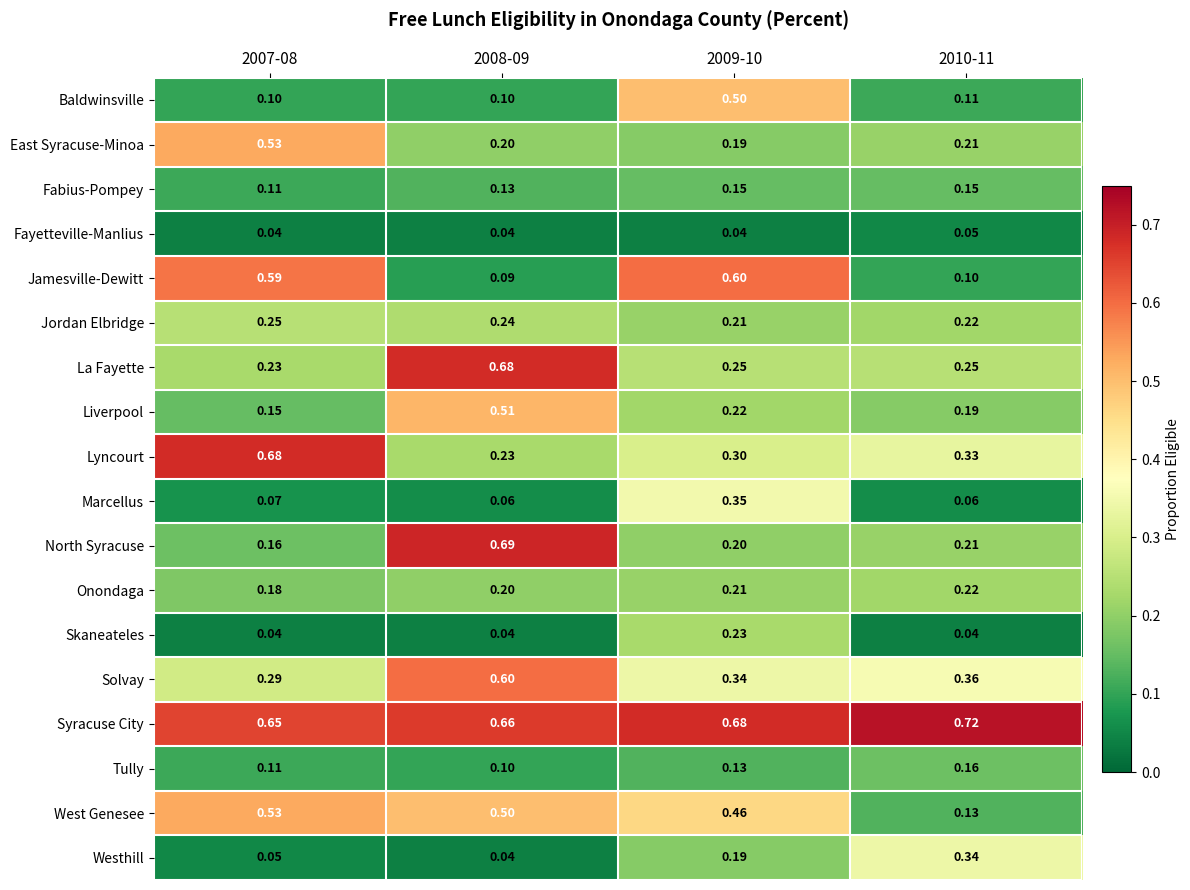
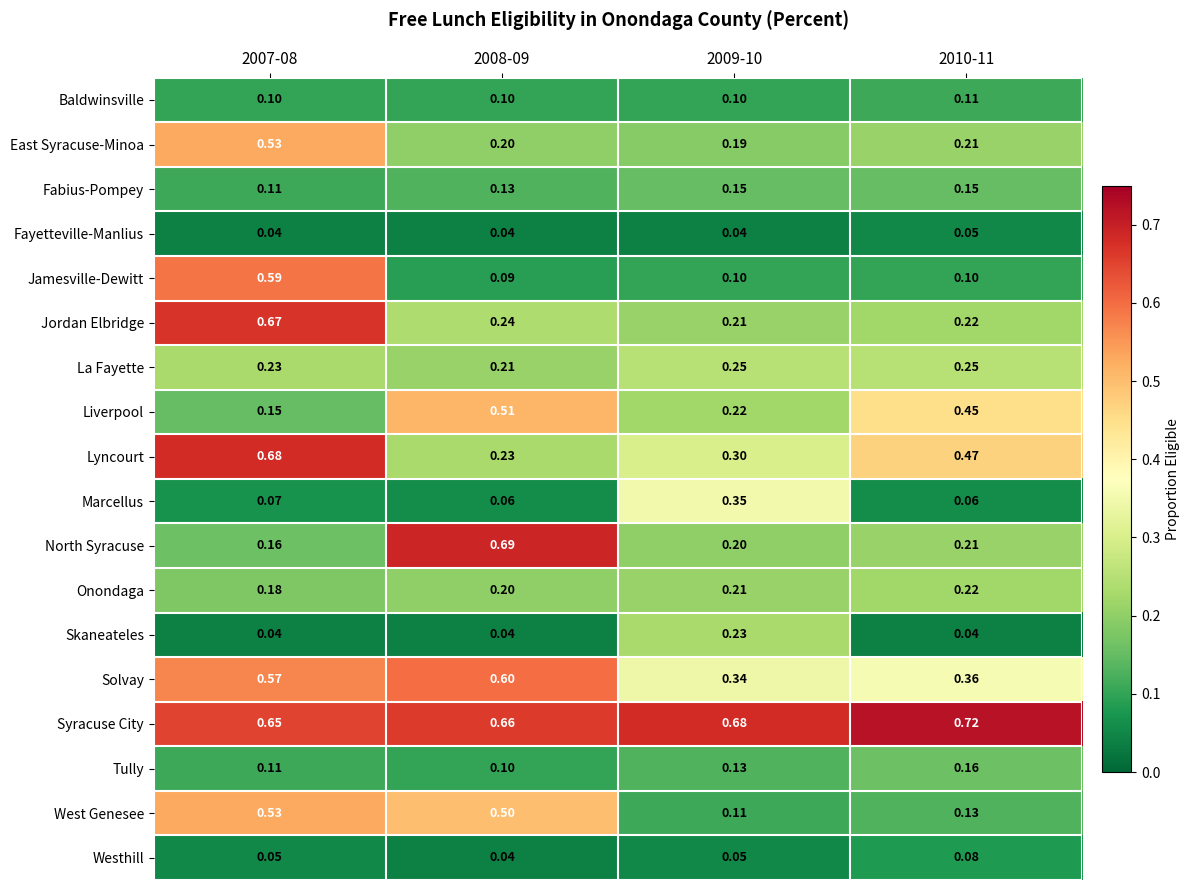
  {
    "Baldwinsville": {
      "2007-08": 0.10,
      "2008-09": 0.10,
-     "2009-10": 0.50,
+     "2009-10": 0.10,
      "2010-11": 0.11
    },
    "East Syracuse-Minoa": {
      "2007-08": 0.53,
      "2008-09": 0.20,
      "2009-10": 0.19,
      "2010-11": 0.21
    },
    "Fabius-Pompey": {
      "2007-08": 0.11,
      "2008-09": 0.13,
      "2009-10": 0.15,
      "2010-11": 0.15
    },
    "Fayetteville-Manlius": {
      "2007-08": 0.04,
      "2008-09": 0.04,
      "2009-10": 0.04,
      "2010-11": 0.05
    },
    "Jamesville-Dewitt": {
      "2007-08": 0.59,
      "2008-09": 0.09,
-     "2009-10": 0.60,
+     "2009-10": 0.10,
      "2010-11": 0.10
    },
    "Jordan Elbridge": {
-     "2007-08": 0.25,
+     "2007-08": 0.67,
      "2008-09": 0.24,
      "2009-10": 0.21,
      "2010-11": 0.22
    },
    "La Fayette": {
      "2007-08": 0.23,
-     "2008-09": 0.68,
+     "2008-09": 0.21,
      "2009-10": 0.25,
      "2010-11": 0.25
    },
    "Liverpool": {
      "2007-08": 0.15,
      "2008-09": 0.51,
      "2009-10": 0.22,
-     "2010-11": 0.19
+     "2010-11": 0.45
    },
    "Lyncourt": {
      "2007-08": 0.68,
      "2008-09": 0.23,
      "2009-10": 0.30,
-     "2010-11": 0.33
+     "2010-11": 0.47
    },
    "Marcellus": {
      "2007-08": 0.07,
      "2008-09": 0.06,
      "2009-10": 0.35,
      "2010-11": 0.06
    },
    "North Syracuse": {
      "2007-08": 0.16,
      "2008-09": 0.69,
      "2009-10": 0.20,
      "2010-11": 0.21
    },
    "Onondaga": {
      "2007-08": 0.18,
      "2008-09": 0.20,
      "2009-10": 0.21,
      "2010-11": 0.22
    },
    "Skaneateles": {
      "2007-08": 0.04,
      "2008-09": 0.04,
      "2009-10": 0.23,
      "2010-11": 0.04
    },
    "Solvay": {
-     "2007-08": 0.29,
+     "2007-08": 0.57,
      "2008-09": 0.60,
      "2009-10": 0.34,
      "2010-11": 0.36
    },
    "Syracuse City": {
      "2007-08": 0.65,
      "2008-09": 0.66,
      "2009-10": 0.68,
      "2010-11": 0.72
    },
    "Tully": {
      "2007-08": 0.11,
      "2008-09": 0.10,
      "2009-10": 0.13,
      "2010-11": 0.16
    },
    "West Genesee": {
      "2007-08": 0.53,
      "2008-09": 0.50,
-     "2009-10": 0.46,
+     "2009-10": 0.11,
      "2010-11": 0.13
    },
    "Westhill": {
      "2007-08": 0.05,
      "2008-09": 0.04,
-     "2009-10": 0.19,
-     "2010-11": 0.34
+     "2009-10": 0.05,
+     "2010-11": 0.08
    }
  }
